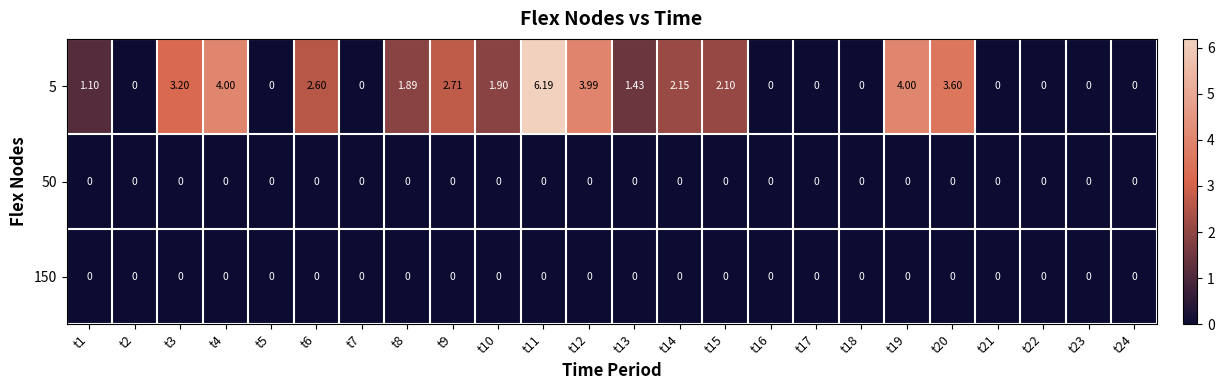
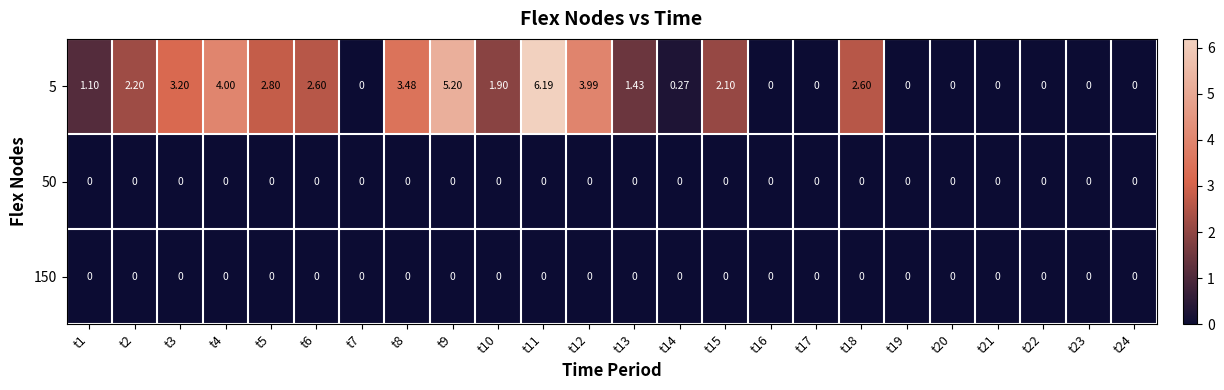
  {
    "5": {
      "t1": 1.10,
-     "t2": 0,
+     "t2": 2.20,
      "t3": 3.20,
      "t4": 4.00,
-     "t5": 0,
+     "t5": 2.80,
      "t6": 2.60,
      "t7": 0,
-     "t8": 1.89,
-     "t9": 2.71,
+     "t8": 3.48,
+     "t9": 5.20,
      "t10": 1.90,
      "t11": 6.19,
      "t12": 3.99,
      "t13": 1.43,
-     "t14": 2.15,
+     "t14": 0.27,
      "t15": 2.10,
      "t16": 0,
      "t17": 0,
-     "t18": 0,
-     "t19": 4.00,
-     "t20": 3.60,
+     "t18": 2.60,
+     "t19": 0,
+     "t20": 0,
      "t21": 0,
      "t22": 0,
      "t23": 0,
      "t24": 0
    },
    "50": {
      "t1": 0,
      "t2": 0,
      "t3": 0,
      "t4": 0,
      "t5": 0,
      "t6": 0,
      "t7": 0,
      "t8": 0,
      "t9": 0,
      "t10": 0,
      "t11": 0,
      "t12": 0,
      "t13": 0,
      "t14": 0,
      "t15": 0,
      "t16": 0,
      "t17": 0,
      "t18": 0,
      "t19": 0,
      "t20": 0,
      "t21": 0,
      "t22": 0,
      "t23": 0,
      "t24": 0
    },
    "150": {
      "t1": 0,
      "t2": 0,
      "t3": 0,
      "t4": 0,
      "t5": 0,
      "t6": 0,
      "t7": 0,
      "t8": 0,
      "t9": 0,
      "t10": 0,
      "t11": 0,
      "t12": 0,
      "t13": 0,
      "t14": 0,
      "t15": 0,
      "t16": 0,
      "t17": 0,
      "t18": 0,
      "t19": 0,
      "t20": 0,
      "t21": 0,
      "t22": 0,
      "t23": 0,
      "t24": 0
    }
  }
